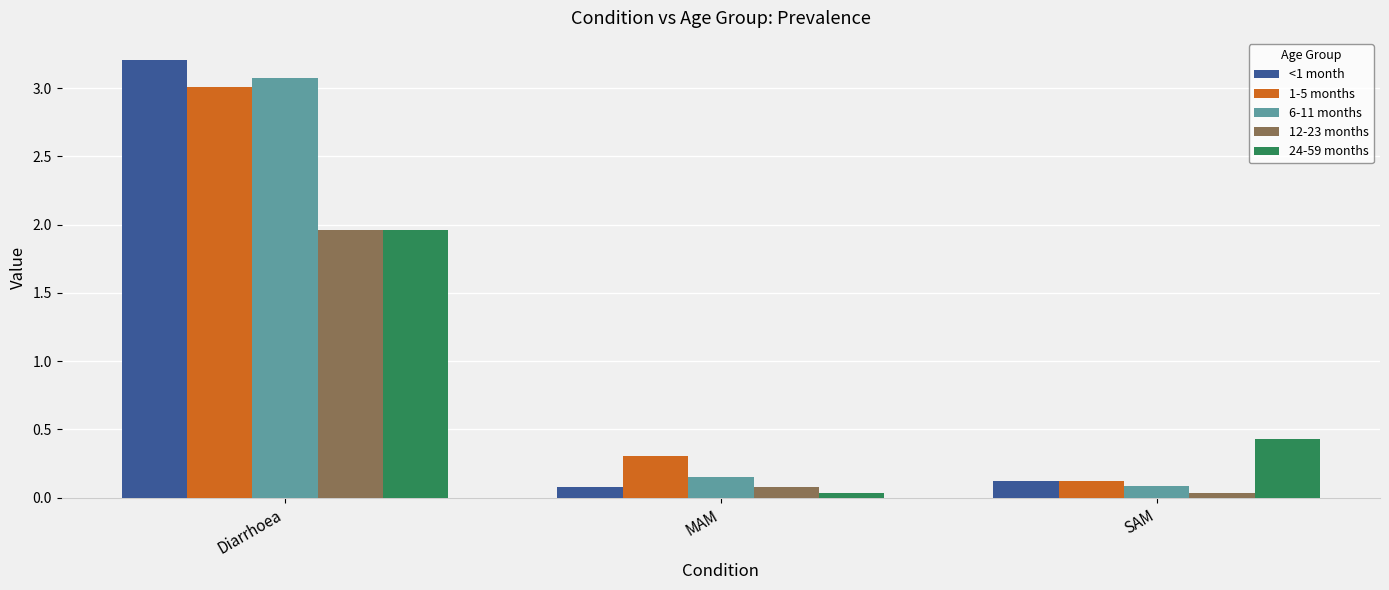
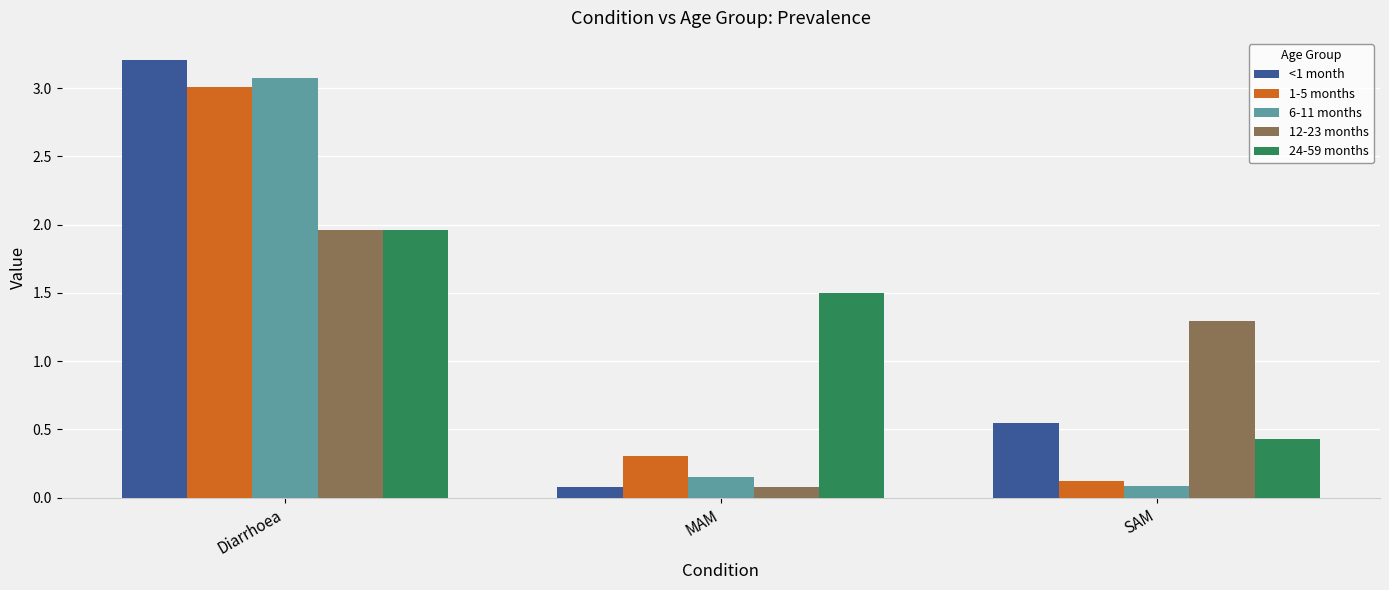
  {
    "<1 month": {
      "Diarrhoea": 3.21,
      "MAM": 0.08,
-     "SAM": 0.12
+     "SAM": 0.54
    },
    "1-5 months": {
      "Diarrhoea": 3.01,
      "MAM": 0.31,
      "SAM": 0.12
    },
    "6-11 months": {
      "Diarrhoea": 3.08,
      "MAM": 0.15,
      "SAM": 0.09
    },
    "12-23 months": {
      "Diarrhoea": 1.96,
      "MAM": 0.08,
-     "SAM": 0.03
+     "SAM": 1.29
    },
    "24-59 months": {
      "Diarrhoea": 1.96,
-     "MAM": 0.03,
+     "MAM": 1.50,
      "SAM": 0.43
    }
  }
